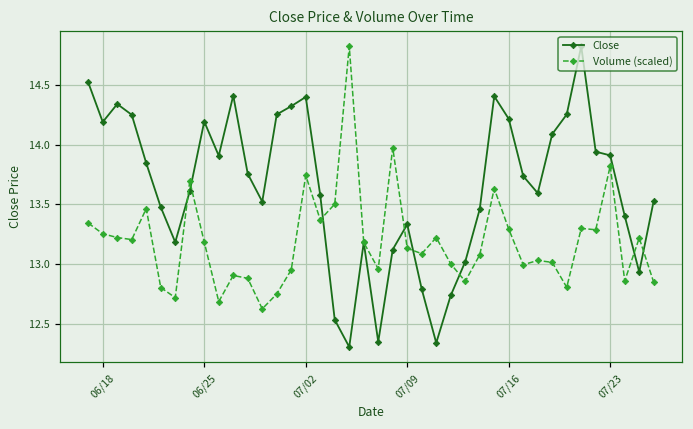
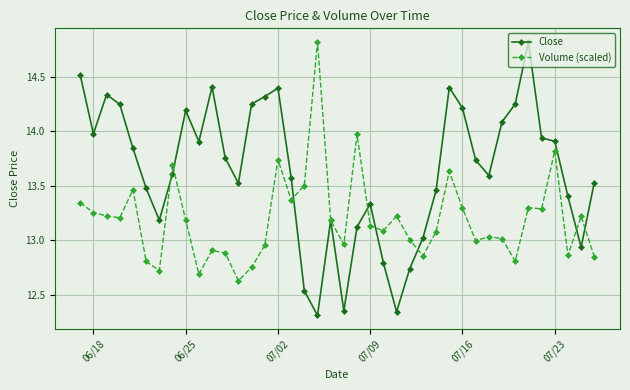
  {
    "Close": {
-     "06/18": 14.19,
+     "06/18": 13.98,
      "06/25": 14.19,
      "07/02": 14.40,
      "07/09": 13.33,
      "07/16": 14.21,
      "07/23": 13.91
    },
    "Volume (scaled)": {
      "06/18": 13.25,
      "06/25": 13.19,
      "07/02": 13.74,
      "07/09": 13.13,
      "07/16": 13.29,
      "07/23": 13.82
    }
  }
